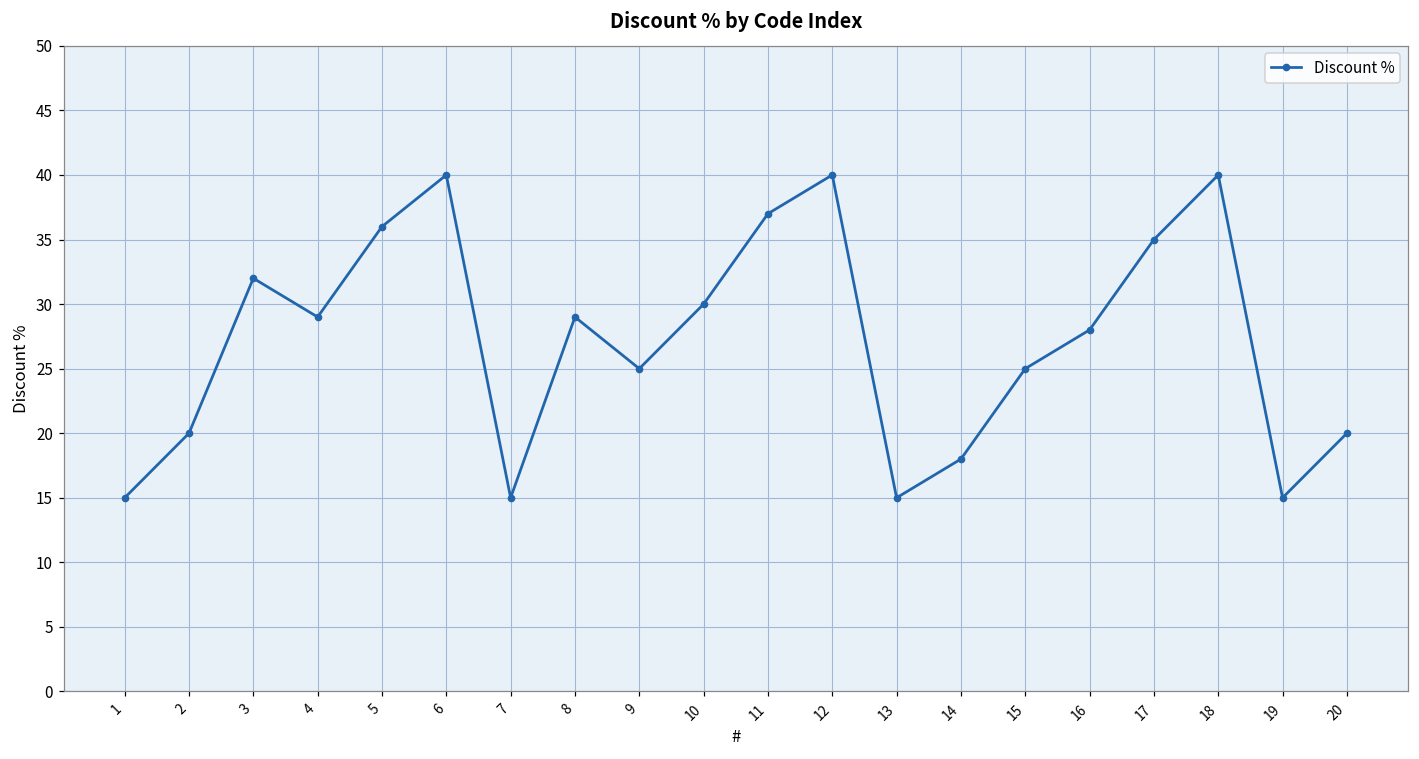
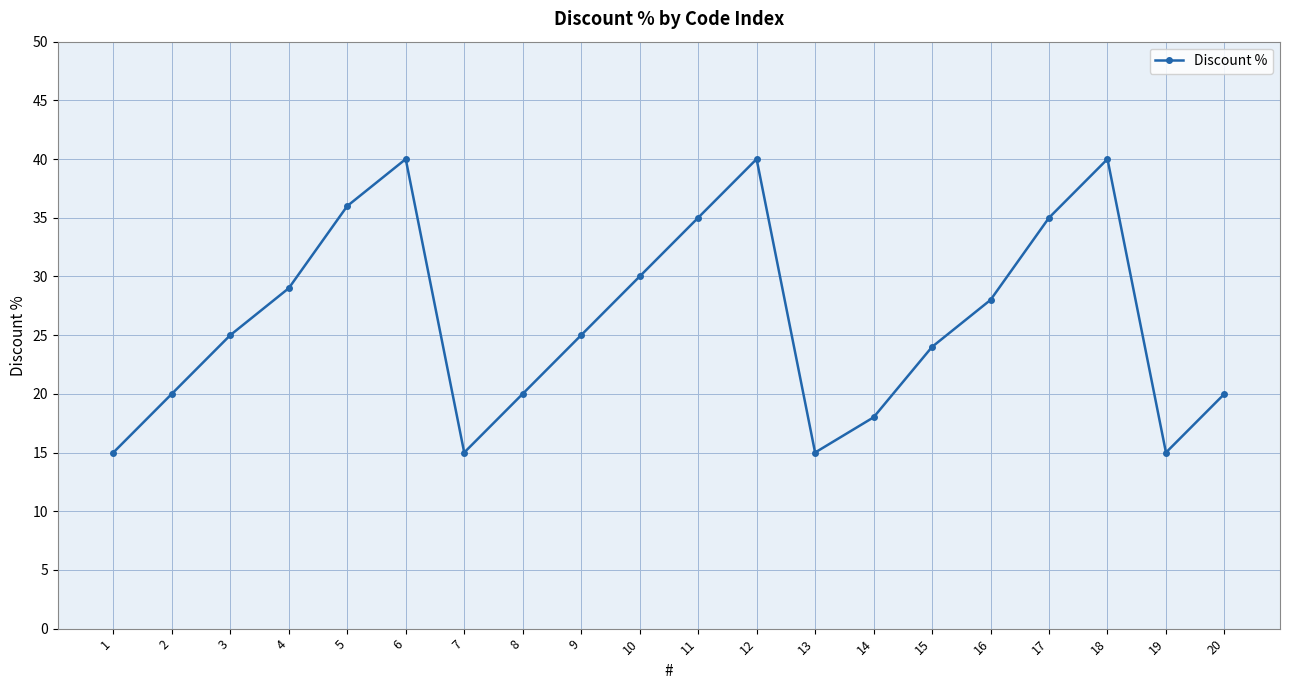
  {
    "1": 15,
    "2": 20,
-   "3": 32,
+   "3": 25,
    "4": 29,
    "5": 36,
    "6": 40,
    "7": 15,
-   "8": 29,
+   "8": 20,
    "9": 25,
    "10": 30,
-   "11": 37,
+   "11": 35,
    "12": 40,
    "13": 15,
    "14": 18,
-   "15": 25,
+   "15": 24,
    "16": 28,
    "17": 35,
    "18": 40,
    "19": 15,
    "20": 20
  }
